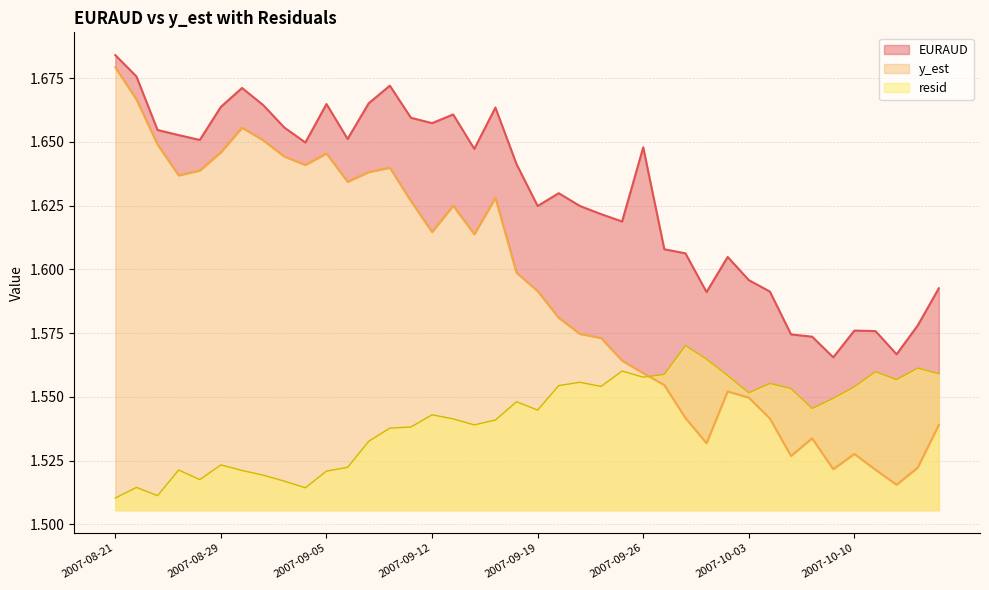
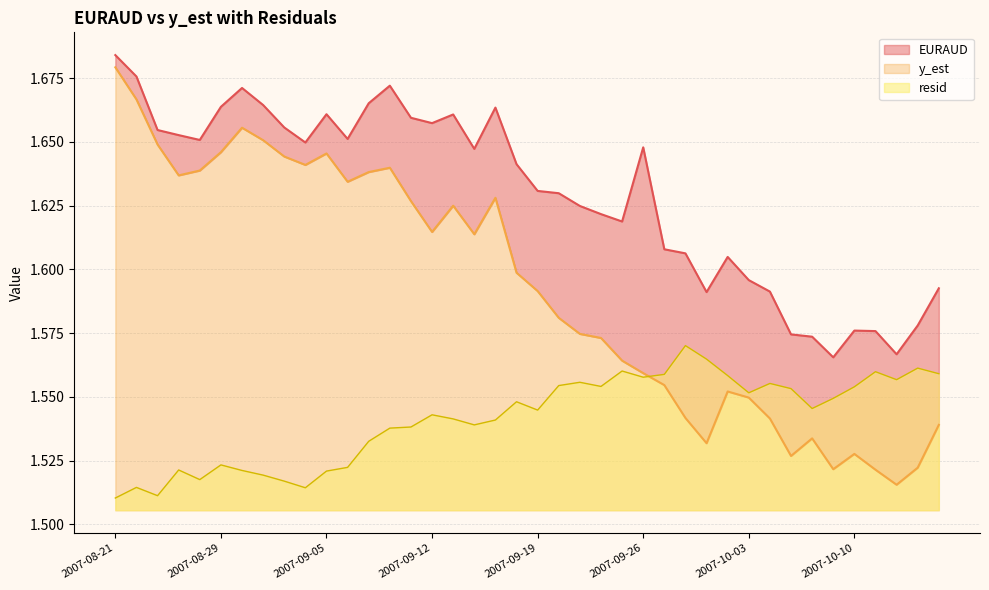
  {
    "EURAUD": {
      "2007-08-21": 1.684,
      "2007-08-29": 1.664,
-     "2007-09-05": 1.665,
+     "2007-09-05": 1.661,
      "2007-09-12": 1.657,
-     "2007-09-19": 1.625,
+     "2007-09-19": 1.631,
      "2007-09-26": 1.648,
      "2007-10-03": 1.596,
      "2007-10-10": 1.576
    }
  }
